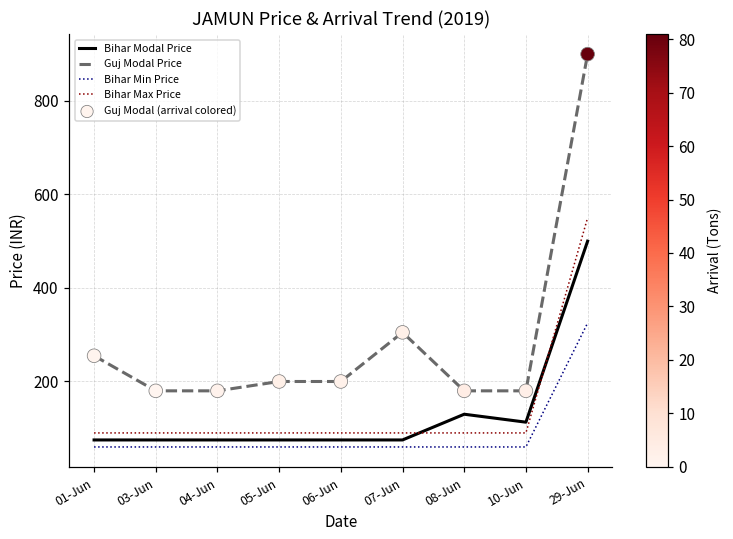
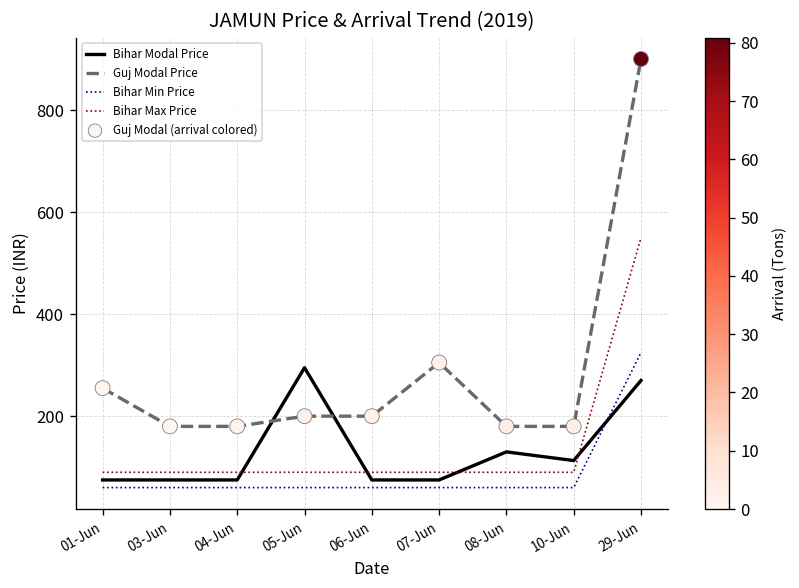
  {
    "Bihar Modal Price": {
      "01-Jun": 80,
      "03-Jun": 80,
      "04-Jun": 80,
-     "05-Jun": 80,
+     "05-Jun": 300,
      "06-Jun": 80,
      "07-Jun": 80,
      "08-Jun": 130,
      "10-Jun": 110,
-     "29-Jun": 500
+     "29-Jun": 270
    },
    "Guj Modal (arrival colored)": {
      "01-Jun": 260,
      "03-Jun": 180,
      "04-Jun": 180,
      "05-Jun": 200,
      "06-Jun": 200,
      "07-Jun": 310,
      "08-Jun": 180,
      "10-Jun": 180,
      "29-Jun": 900
    },
    "Bihar Min Price": {
      "01-Jun": 60,
      "03-Jun": 60,
      "04-Jun": 60,
      "05-Jun": 60,
      "06-Jun": 60,
      "07-Jun": 60,
      "08-Jun": 60,
      "10-Jun": 60,
      "29-Jun": 330
    },
    "Bihar Max Price": {
      "01-Jun": 90,
      "03-Jun": 90,
      "04-Jun": 90,
      "05-Jun": 90,
      "06-Jun": 90,
      "07-Jun": 90,
      "08-Jun": 90,
      "10-Jun": 90,
      "29-Jun": 550
    }
  }
